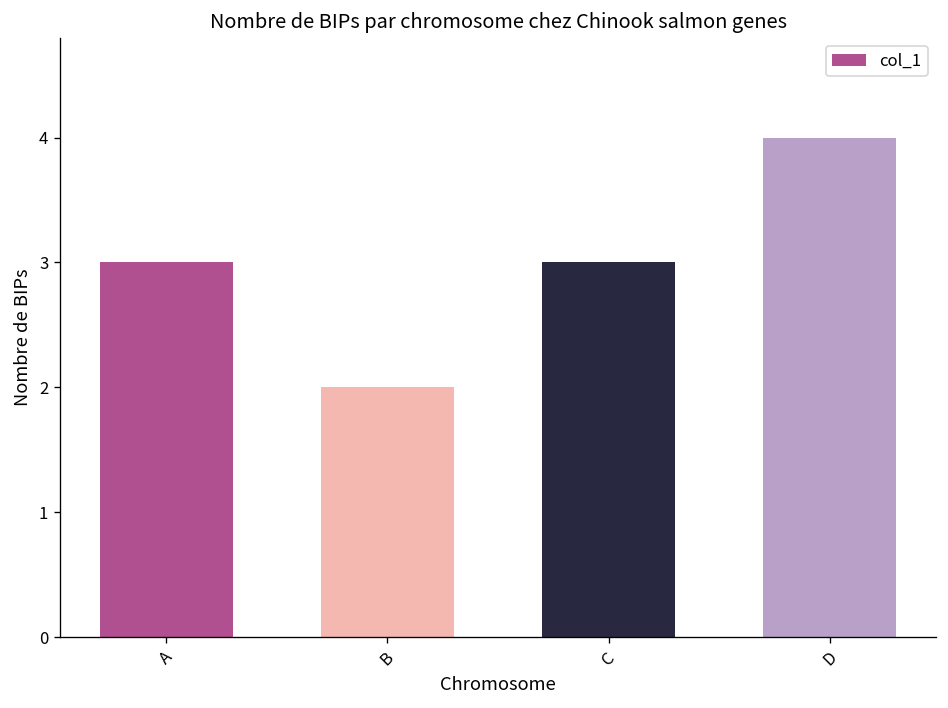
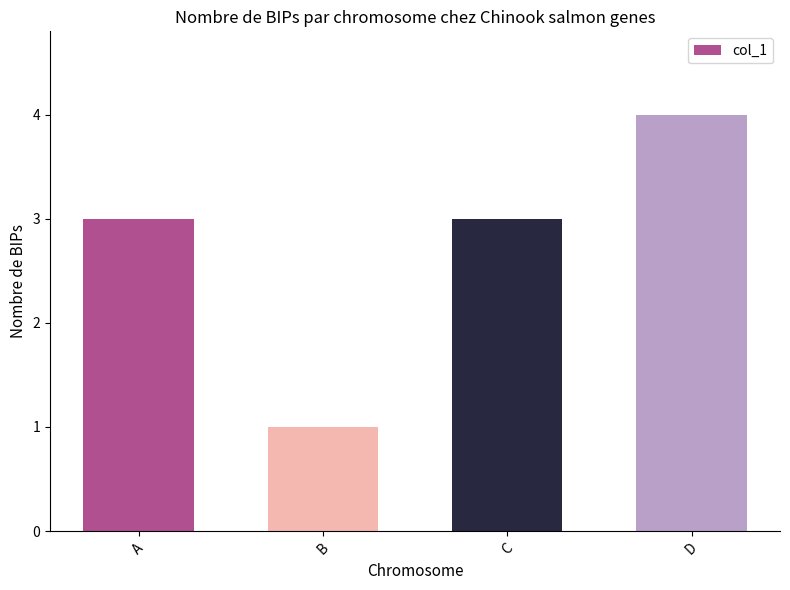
  {
    "A": 3,
-   "B": 2,
+   "B": 1,
    "C": 3,
    "D": 4
  }
